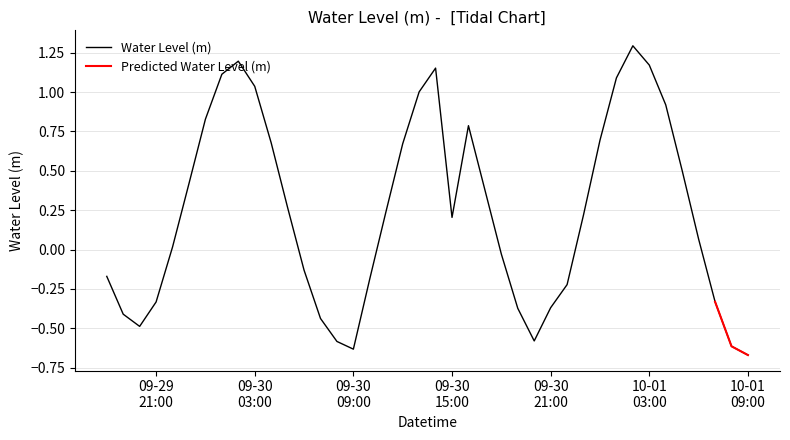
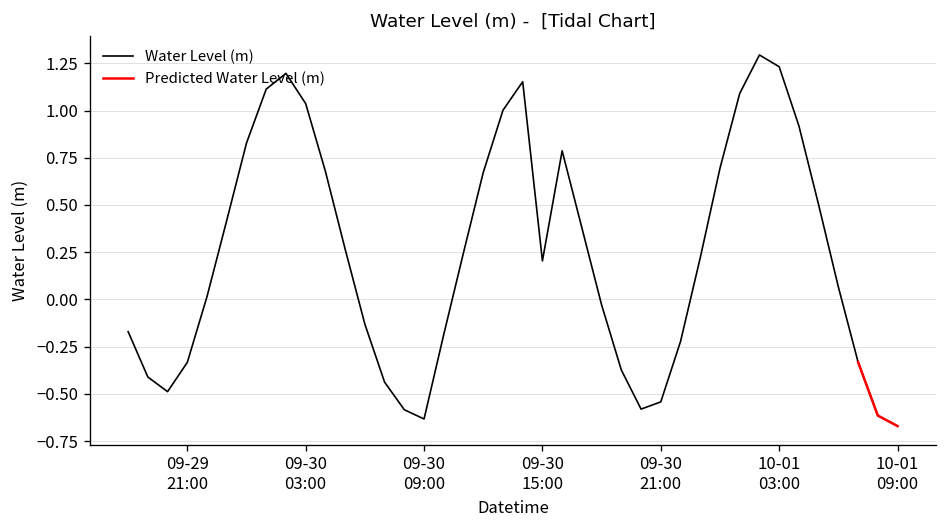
  {
    "Water Level (m)": {
      "09-29 21:00": -0.33,
      "09-30 03:00": 1.04,
      "09-30 09:00": -0.63,
      "09-30 15:00": 0.20,
-     "09-30 21:00": -0.37,
-     "10-01 03:00": 1.17
+     "09-30 21:00": -0.54,
+     "10-01 03:00": 1.23
    }
  }
